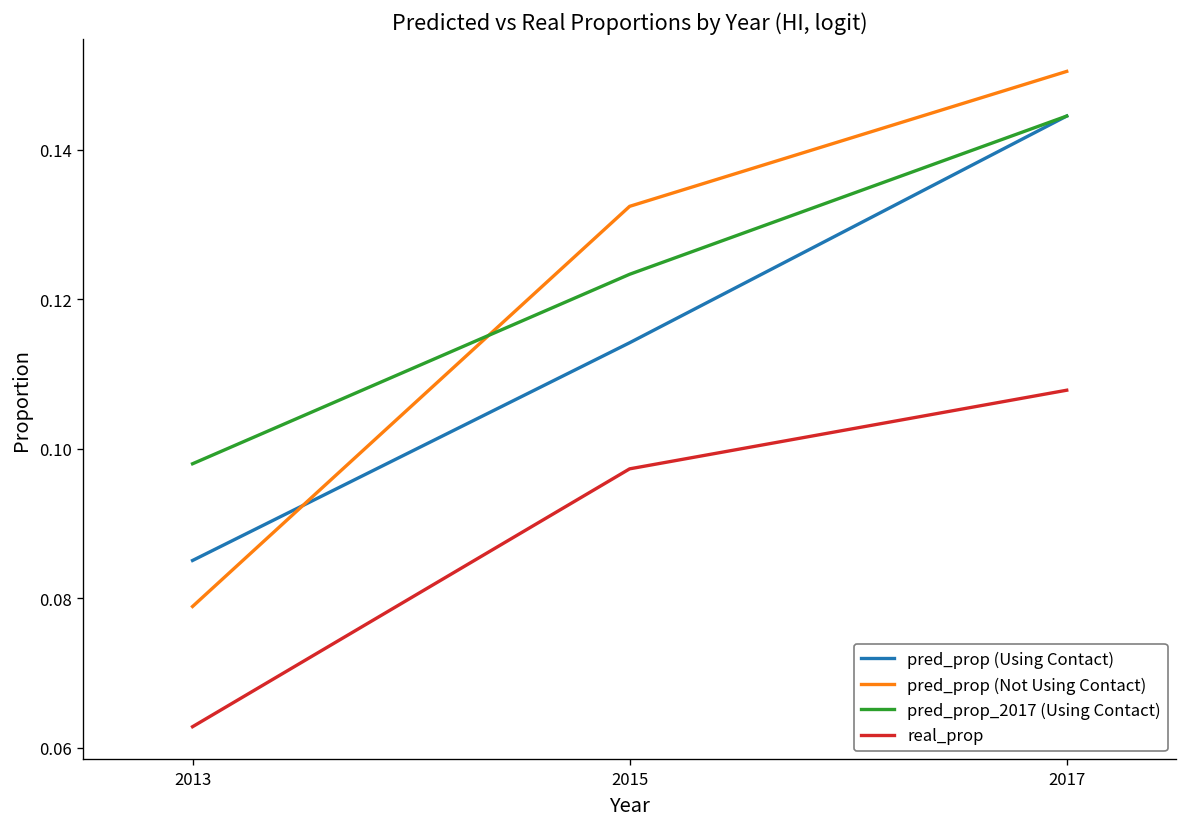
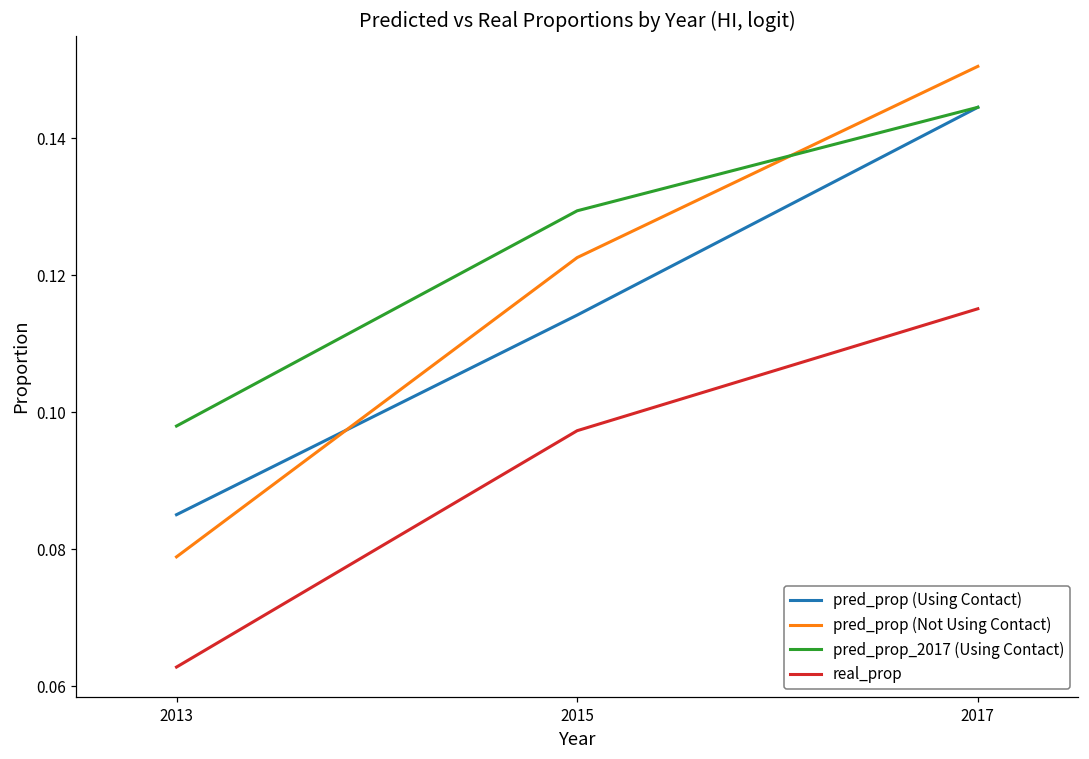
  {
    "pred_prop (Using Contact)": {
      "2013": 0.085,
      "2015": 0.114
    },
    "pred_prop (Not Using Contact)": {
      "2013": 0.079,
-     "2015": 0.132,
+     "2015": 0.123,
      "2017": 0.150
    },
    "pred_prop_2017 (Using Contact)": {
      "2013": 0.098,
-     "2015": 0.123
+     "2015": 0.129
    },
    "real_prop": {
      "2013": 0.063,
      "2015": 0.097,
-     "2017": 0.108
+     "2017": 0.115
    }
  }
